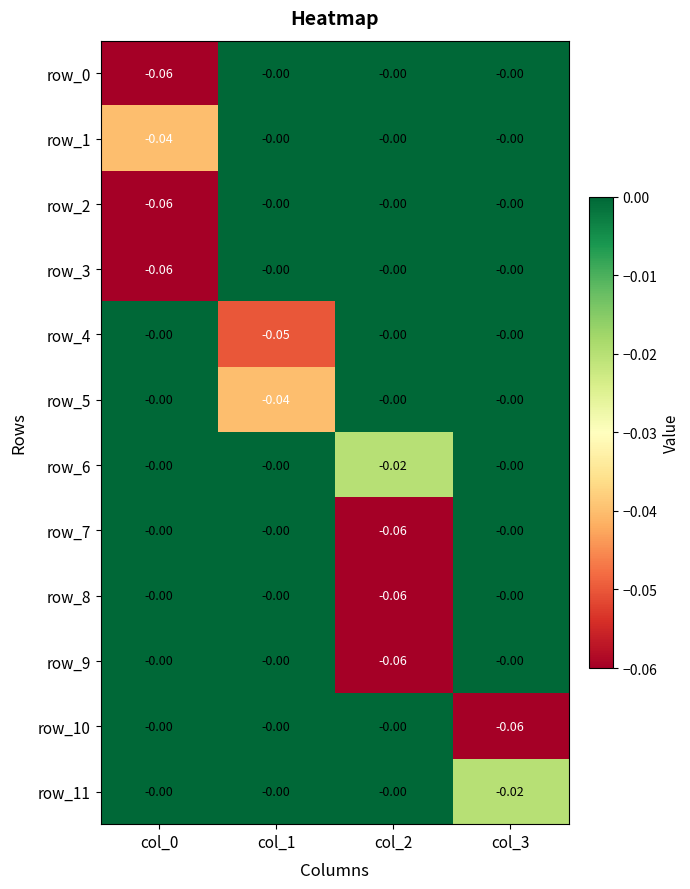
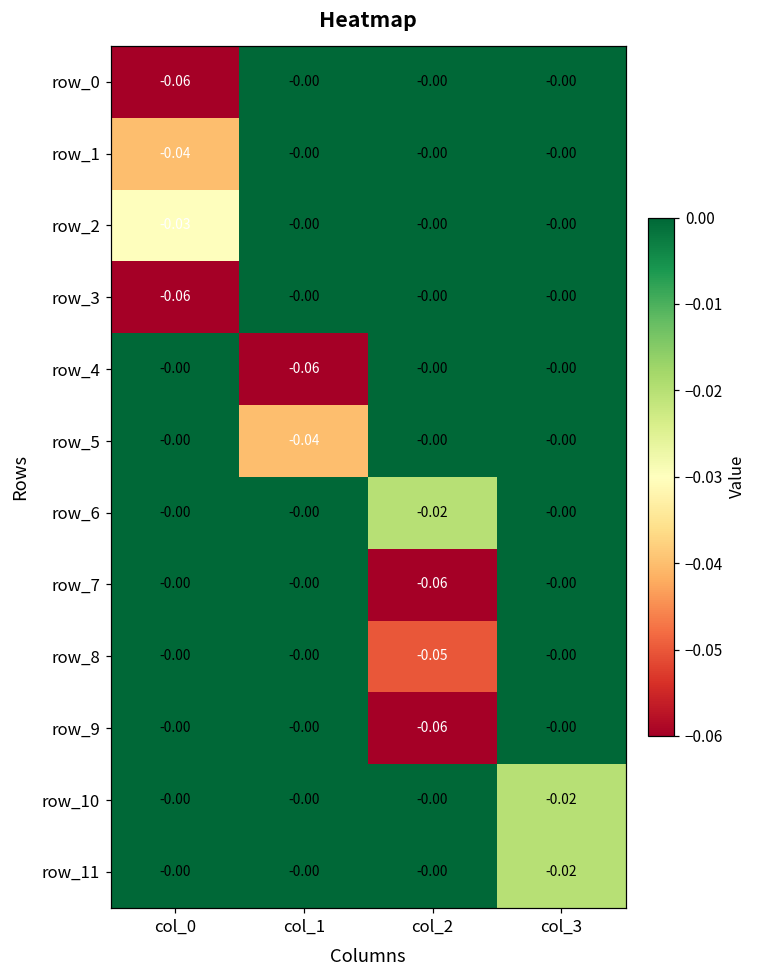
  {
    "row_0": {
      "col_0": -0.06,
      "col_1": -0.00,
      "col_2": -0.00,
      "col_3": -0.00
    },
    "row_1": {
      "col_0": -0.04,
      "col_1": -0.00,
      "col_2": -0.00,
      "col_3": -0.00
    },
    "row_2": {
-     "col_0": -0.06,
+     "col_0": -0.03,
      "col_1": -0.00,
      "col_2": -0.00,
      "col_3": -0.00
    },
    "row_3": {
      "col_0": -0.06,
      "col_1": -0.00,
      "col_2": -0.00,
      "col_3": -0.00
    },
    "row_4": {
      "col_0": -0.00,
-     "col_1": -0.05,
+     "col_1": -0.06,
      "col_2": -0.00,
      "col_3": -0.00
    },
    "row_5": {
      "col_0": -0.00,
      "col_1": -0.04,
      "col_2": -0.00,
      "col_3": -0.00
    },
    "row_6": {
      "col_0": -0.00,
      "col_1": -0.00,
      "col_2": -0.02,
      "col_3": -0.00
    },
    "row_7": {
      "col_0": -0.00,
      "col_1": -0.00,
      "col_2": -0.06,
      "col_3": -0.00
    },
    "row_8": {
      "col_0": -0.00,
      "col_1": -0.00,
-     "col_2": -0.06,
+     "col_2": -0.05,
      "col_3": -0.00
    },
    "row_9": {
      "col_0": -0.00,
      "col_1": -0.00,
      "col_2": -0.06,
      "col_3": -0.00
    },
    "row_10": {
      "col_0": -0.00,
      "col_1": -0.00,
      "col_2": -0.00,
-     "col_3": -0.06
+     "col_3": -0.02
    },
    "row_11": {
      "col_0": -0.00,
      "col_1": -0.00,
      "col_2": -0.00,
      "col_3": -0.02
    }
  }
